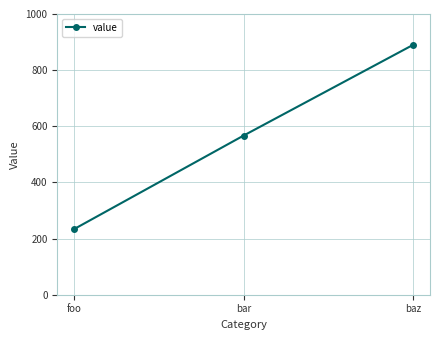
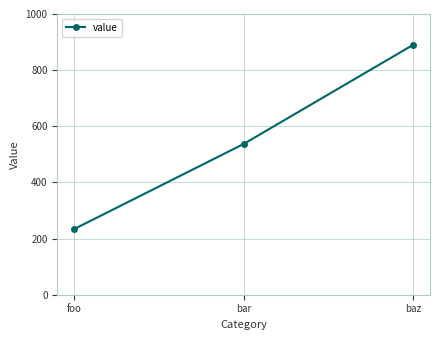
  {
    "foo": 230,
-   "bar": 570,
+   "bar": 540,
    "baz": 890
  }
